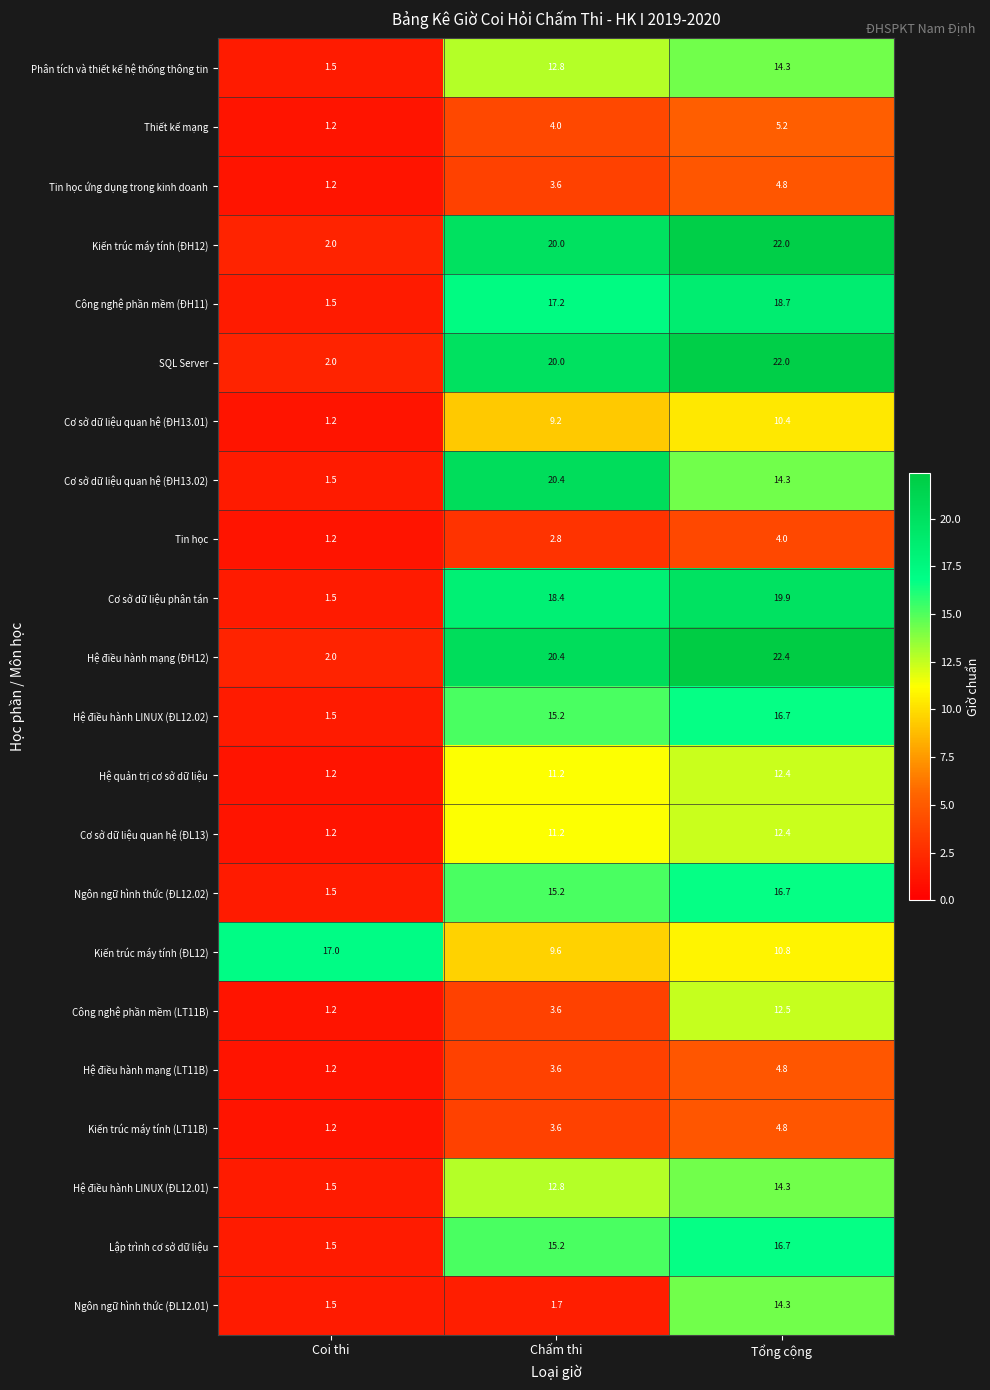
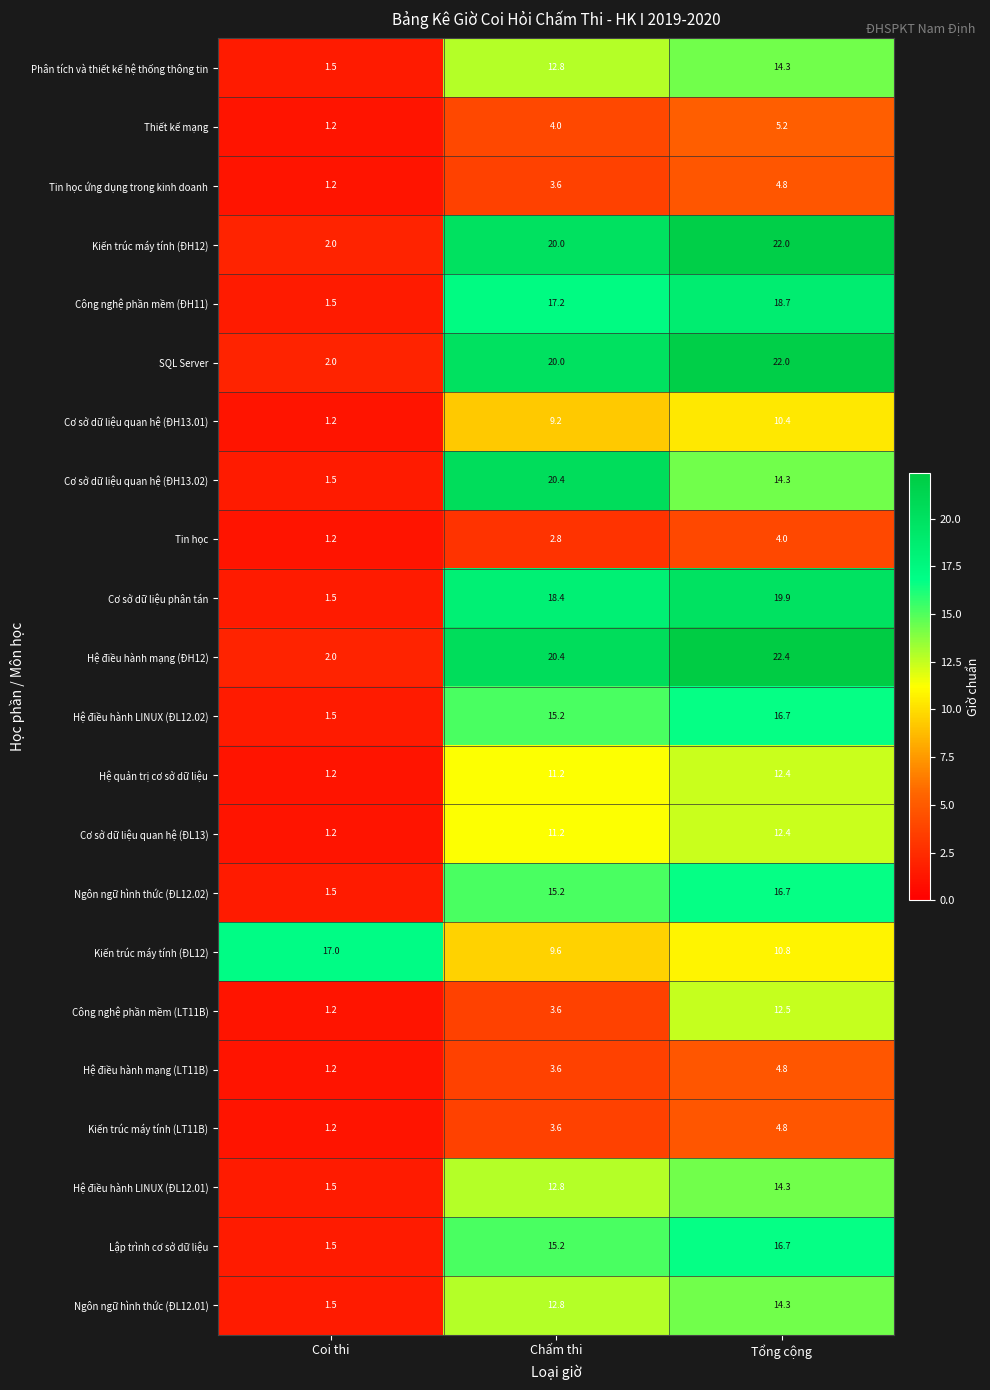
  {
    "Phân tích và thiết kế hệ thống thông tin": {
      "Coi thi": 1.5,
      "Chấm thi": 12.8,
      "Tổng cộng": 14.3
    },
    "Thiết kế mạng": {
      "Coi thi": 1.2,
      "Chấm thi": 4.0,
      "Tổng cộng": 5.2
    },
    "Tin học ứng dụng trong kinh doanh": {
      "Coi thi": 1.2,
      "Chấm thi": 3.6,
      "Tổng cộng": 4.8
    },
    "Kiến trúc máy tính (ĐH12)": {
      "Coi thi": 2.0,
      "Chấm thi": 20.0,
      "Tổng cộng": 22.0
    },
    "Công nghệ phần mềm (ĐH11)": {
      "Coi thi": 1.5,
      "Chấm thi": 17.2,
      "Tổng cộng": 18.7
    },
    "SQL Server": {
      "Coi thi": 2.0,
      "Chấm thi": 20.0,
      "Tổng cộng": 22.0
    },
    "Cơ sở dữ liệu quan hệ (ĐH13.01)": {
      "Coi thi": 1.2,
      "Chấm thi": 9.2,
      "Tổng cộng": 10.4
    },
    "Cơ sở dữ liệu quan hệ (ĐH13.02)": {
      "Coi thi": 1.5,
      "Chấm thi": 20.4,
      "Tổng cộng": 14.3
    },
    "Tin học": {
      "Coi thi": 1.2,
      "Chấm thi": 2.8,
      "Tổng cộng": 4.0
    },
    "Cơ sở dữ liệu phân tán": {
      "Coi thi": 1.5,
      "Chấm thi": 18.4,
      "Tổng cộng": 19.9
    },
    "Hệ điều hành mạng (ĐH12)": {
      "Coi thi": 2.0,
      "Chấm thi": 20.4,
      "Tổng cộng": 22.4
    },
    "Hệ điều hành LINUX (ĐL12.02)": {
      "Coi thi": 1.5,
      "Chấm thi": 15.2,
      "Tổng cộng": 16.7
    },
    "Hệ quản trị cơ sở dữ liệu": {
      "Coi thi": 1.2,
      "Chấm thi": 11.2,
      "Tổng cộng": 12.4
    },
    "Cơ sở dữ liệu quan hệ (ĐL13)": {
      "Coi thi": 1.2,
      "Chấm thi": 11.2,
      "Tổng cộng": 12.4
    },
    "Ngôn ngữ hình thức (ĐL12.02)": {
      "Coi thi": 1.5,
      "Chấm thi": 15.2,
      "Tổng cộng": 16.7
    },
    "Kiến trúc máy tính (ĐL12)": {
      "Coi thi": 17.0,
      "Chấm thi": 9.6,
      "Tổng cộng": 10.8
    },
    "Công nghệ phần mềm (LT11B)": {
      "Coi thi": 1.2,
      "Chấm thi": 3.6,
      "Tổng cộng": 12.5
    },
    "Hệ điều hành mạng (LT11B)": {
      "Coi thi": 1.2,
      "Chấm thi": 3.6,
      "Tổng cộng": 4.8
    },
    "Kiến trúc máy tính (LT11B)": {
      "Coi thi": 1.2,
      "Chấm thi": 3.6,
      "Tổng cộng": 4.8
    },
    "Hệ điều hành LINUX (ĐL12.01)": {
      "Coi thi": 1.5,
      "Chấm thi": 12.8,
      "Tổng cộng": 14.3
    },
    "Lập trình cơ sở dữ liệu": {
      "Coi thi": 1.5,
      "Chấm thi": 15.2,
      "Tổng cộng": 16.7
    },
    "Ngôn ngữ hình thức (ĐL12.01)": {
      "Coi thi": 1.5,
-     "Chấm thi": 1.7,
+     "Chấm thi": 12.8,
      "Tổng cộng": 14.3
    }
  }
